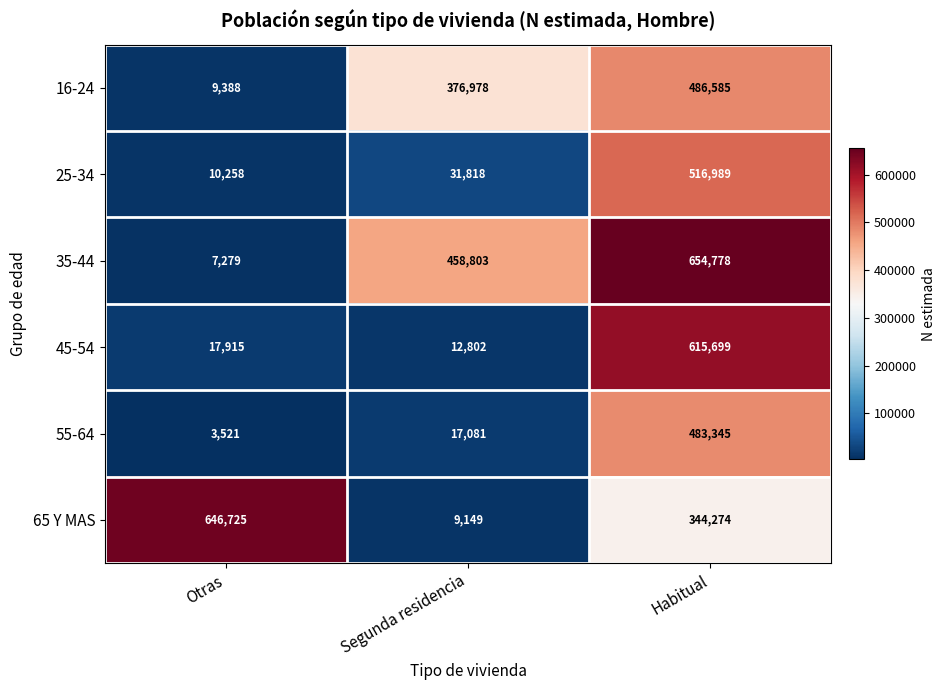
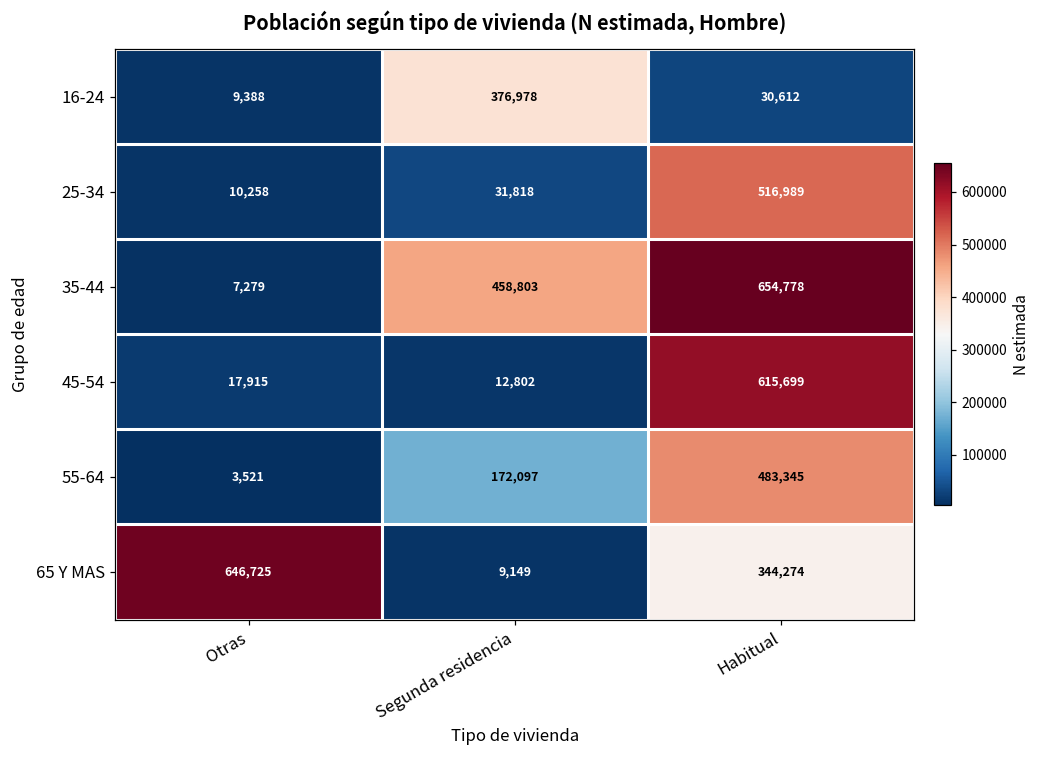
  {
    "16-24": {
      "Otras": "9,388",
      "Segunda residencia": "376,978",
-     "Habitual": "486,585"
+     "Habitual": "30,612"
    },
    "25-34": {
      "Otras": "10,258",
      "Segunda residencia": "31,818",
      "Habitual": "516,989"
    },
    "35-44": {
      "Otras": "7,279",
      "Segunda residencia": "458,803",
      "Habitual": "654,778"
    },
    "45-54": {
      "Otras": "17,915",
      "Segunda residencia": "12,802",
      "Habitual": "615,699"
    },
    "55-64": {
      "Otras": "3,521",
-     "Segunda residencia": "17,081",
+     "Segunda residencia": "172,097",
      "Habitual": "483,345"
    },
    "65 Y MAS": {
      "Otras": "646,725",
      "Segunda residencia": "9,149",
      "Habitual": "344,274"
    }
  }
